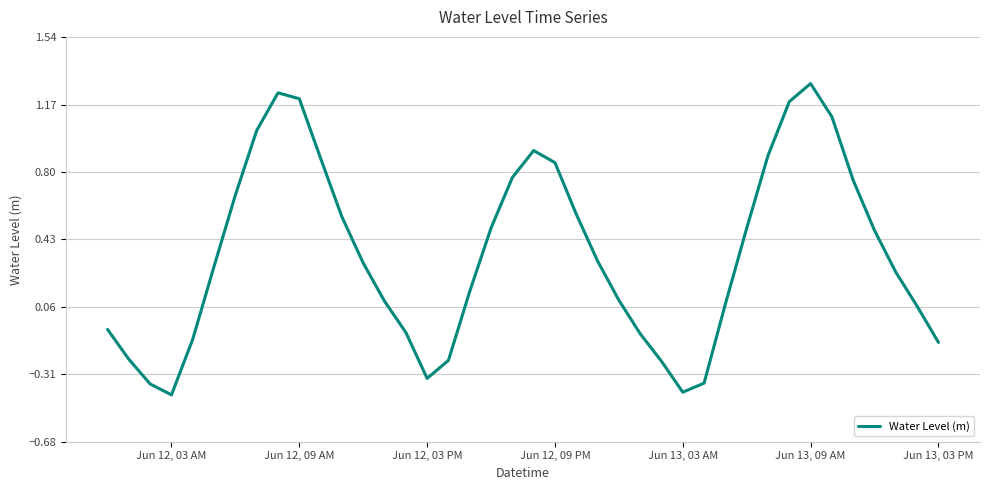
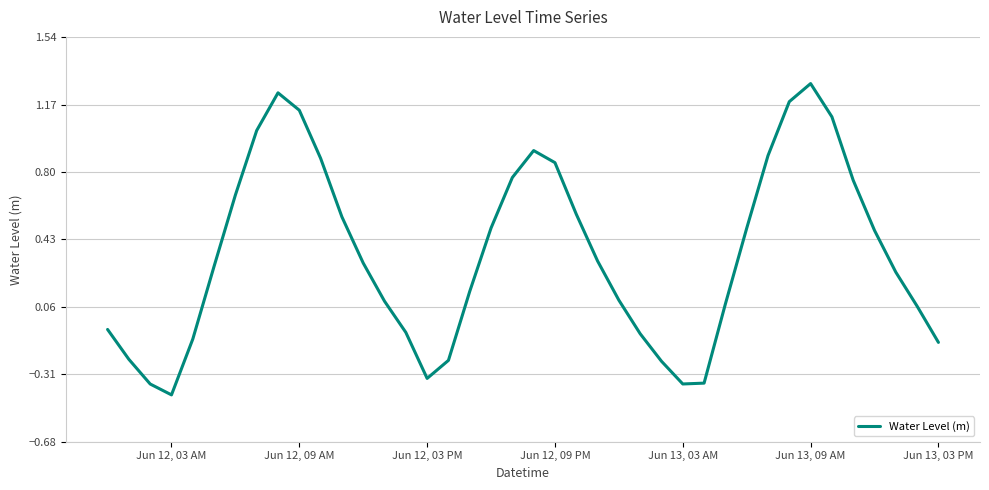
  {
    "Jun 12, 03 AM": -0.42,
-   "Jun 12, 09 AM": 1.20,
+   "Jun 12, 09 AM": 1.14,
    "Jun 12, 03 PM": -0.33,
    "Jun 12, 09 PM": 0.85,
-   "Jun 13, 03 AM": -0.41,
+   "Jun 13, 03 AM": -0.36,
    "Jun 13, 09 AM": 1.29,
    "Jun 13, 03 PM": -0.13
  }
